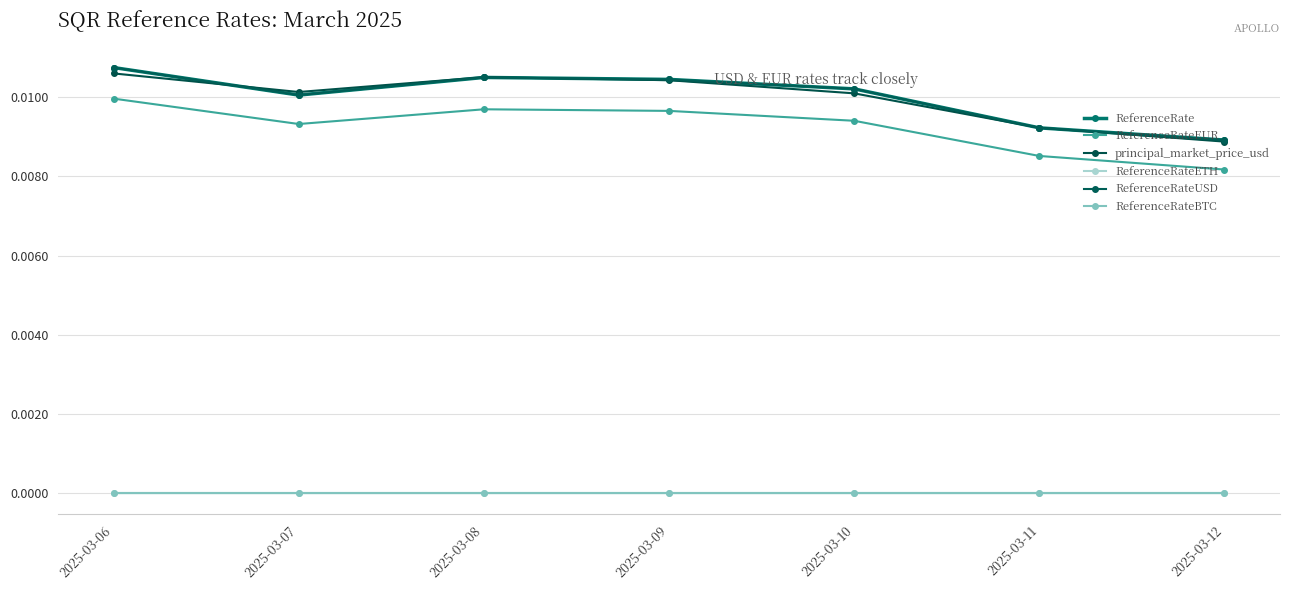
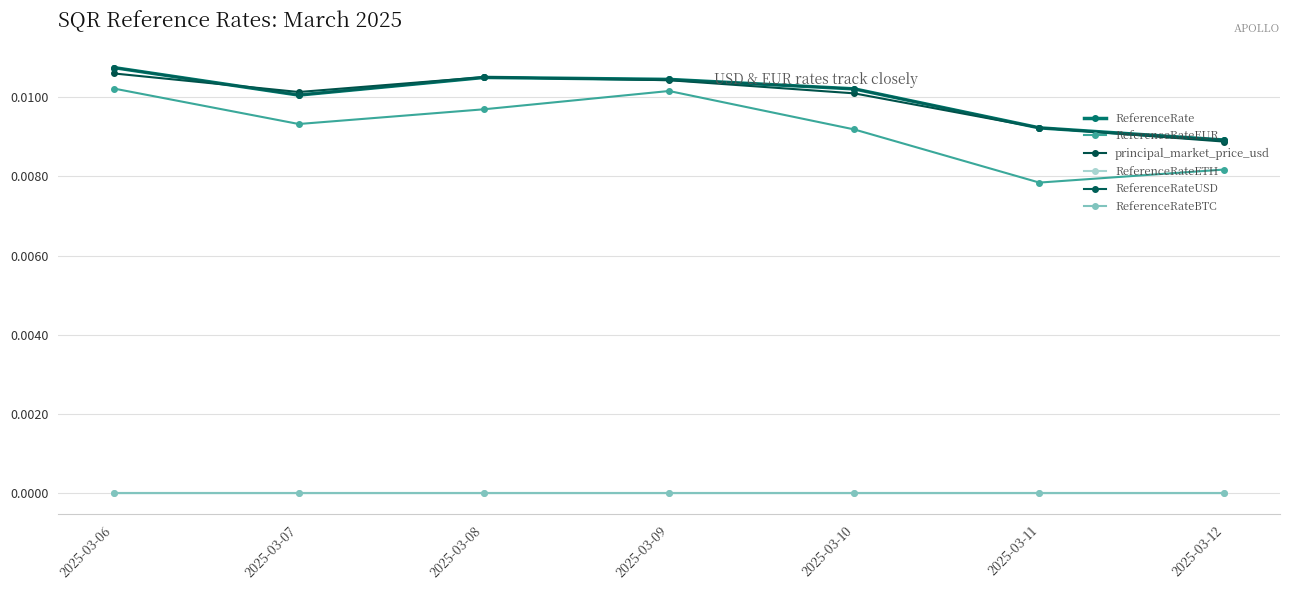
  {
    "ReferenceRateEUR": {
-     "2025-03-06": 0.0100,
+     "2025-03-06": 0.0102,
      "2025-03-07": 0.0093,
      "2025-03-08": 0.0097,
-     "2025-03-09": 0.0097,
-     "2025-03-10": 0.0094,
-     "2025-03-11": 0.0085,
+     "2025-03-09": 0.0102,
+     "2025-03-10": 0.0092,
+     "2025-03-11": 0.0078,
      "2025-03-12": 0.0082
    },
    "ReferenceRateBTC": {
      "2025-03-06": 0.0000,
      "2025-03-07": 0.0000,
      "2025-03-08": 0.0000,
      "2025-03-09": 0.0000,
      "2025-03-10": 0.0000,
      "2025-03-11": 0.0000,
      "2025-03-12": 0.0000
    }
  }
